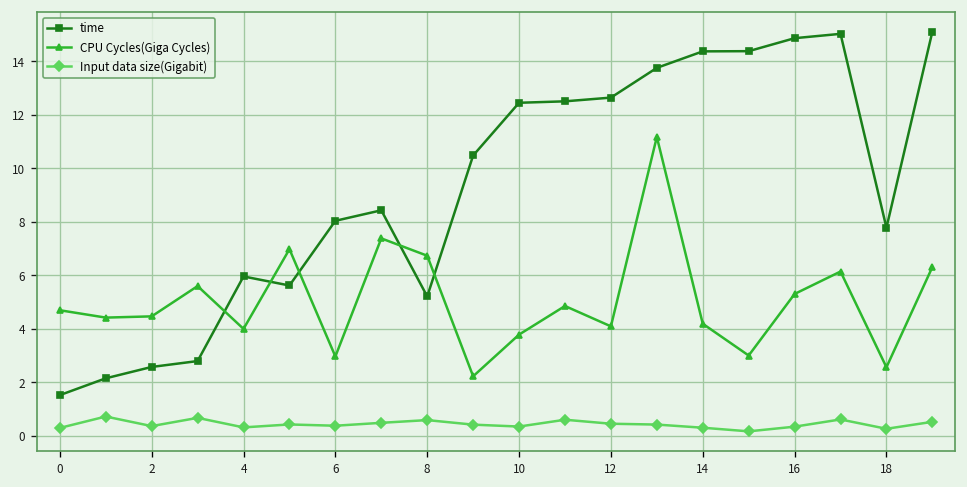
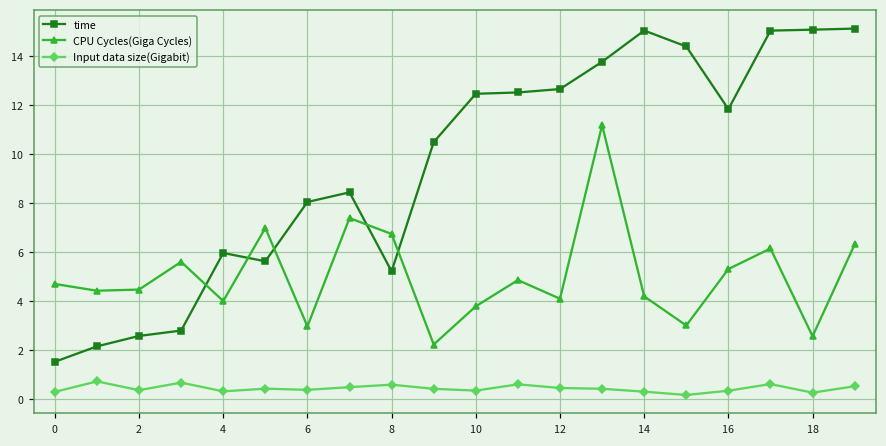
  {
    "time": {
      "0": 1.5,
      "2": 2.6,
      "4": 6.0,
      "6": 8.0,
      "8": 5.2,
      "10": 12.5,
      "12": 12.6,
-     "14": 14.4,
-     "16": 14.9,
-     "18": 7.8
+     "14": 15.0,
+     "16": 11.8,
+     "18": 15.1
    },
    "CPU Cycles(Giga Cycles)": {
      "0": 4.7,
      "2": 4.5,
      "4": 4.0,
      "6": 3.0,
      "8": 6.7,
      "10": 3.8,
      "12": 4.1,
      "14": 4.2,
      "16": 5.3,
      "18": 2.6
    },
    "Input data size(Gigabit)": {
      "0": 0.3,
      "2": 0.4,
      "4": 0.3,
      "6": 0.4,
      "8": 0.6,
      "10": 0.4,
      "12": 0.5,
      "14": 0.3,
      "16": 0.3,
      "18": 0.3
    }
  }
